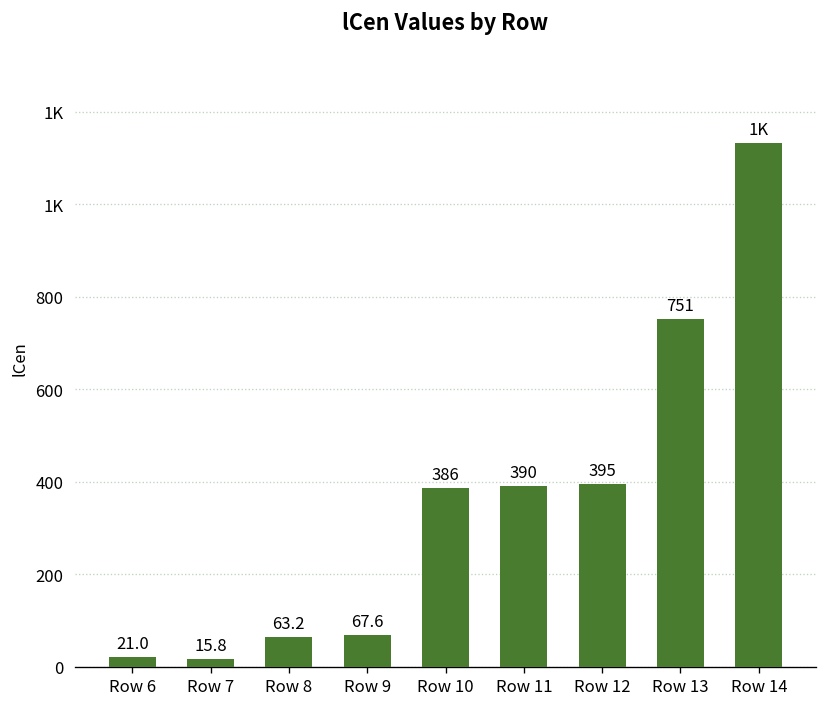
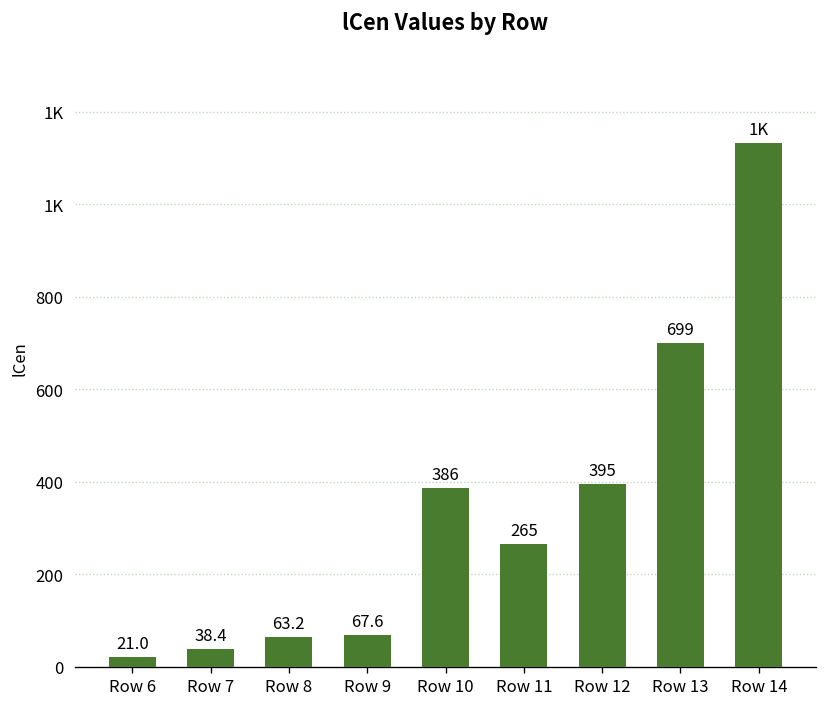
  {
    "Row 6": "21.0",
-   "Row 7": "15.8",
+   "Row 7": "38.4",
    "Row 8": "63.2",
    "Row 9": "67.6",
    "Row 10": "386",
-   "Row 11": "390",
+   "Row 11": "265",
    "Row 12": "395",
-   "Row 13": "751",
+   "Row 13": "699",
    "Row 14": "1K"
  }
